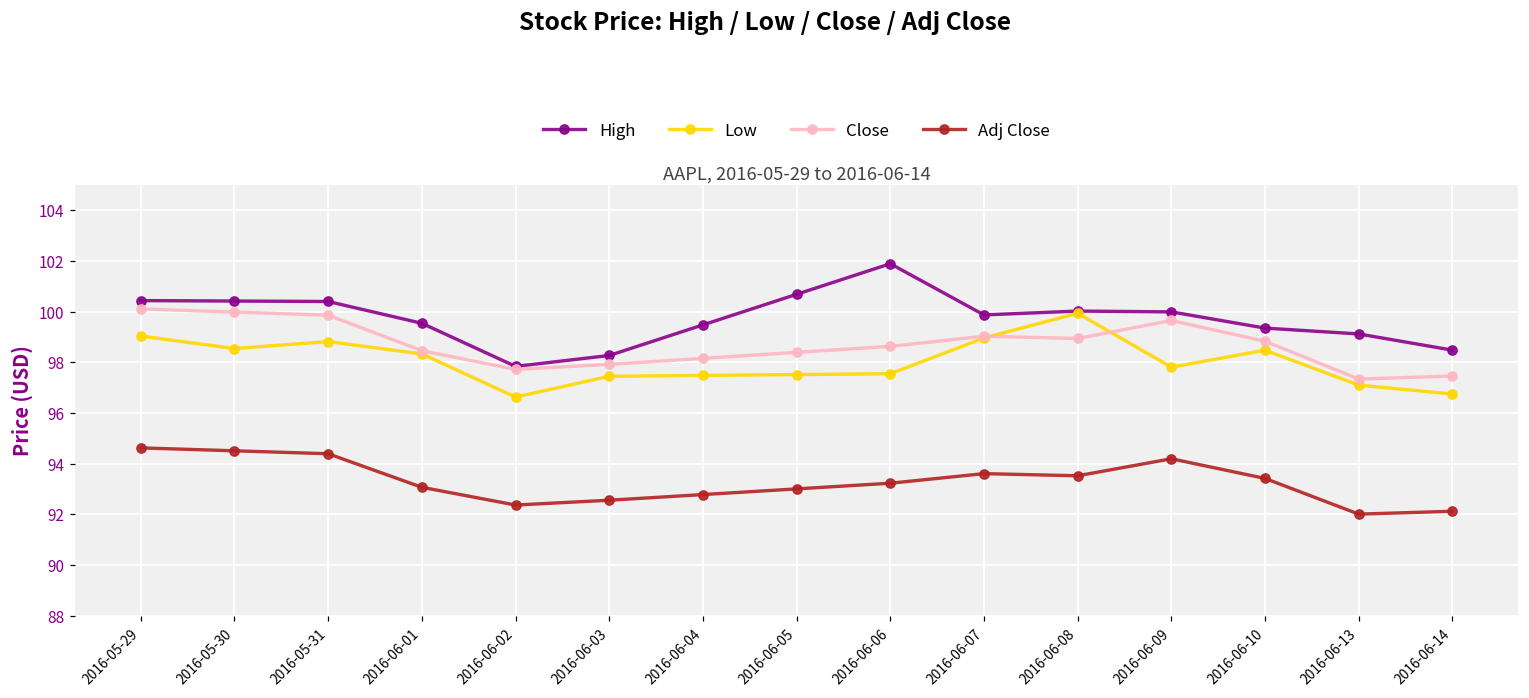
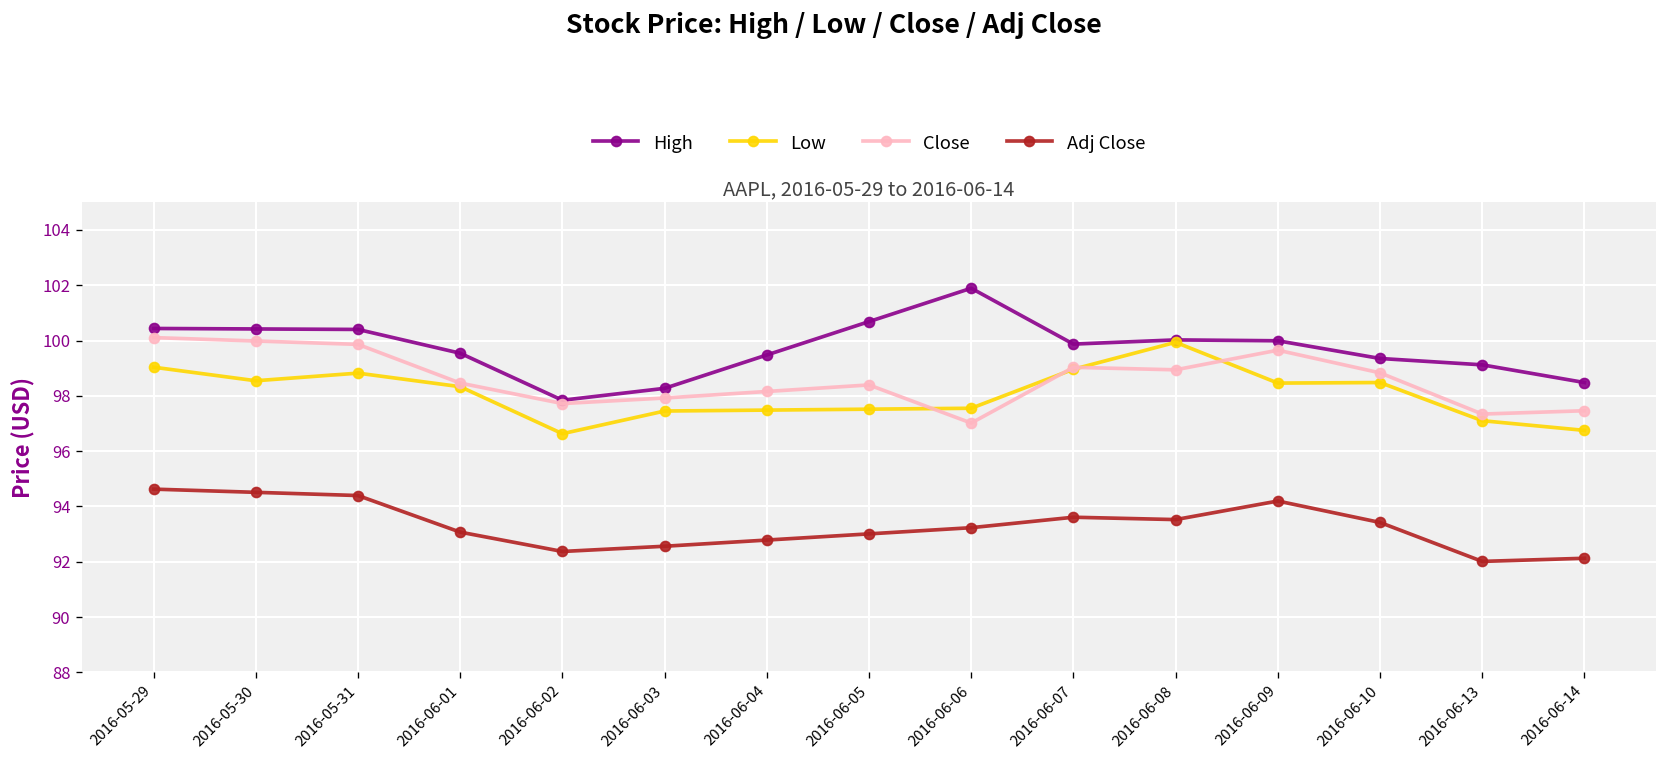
  {
    "High": {
      "2016-05-29": 100.4,
      "2016-05-30": 100.4,
      "2016-05-31": 100.4,
      "2016-06-01": 99.5,
      "2016-06-02": 97.8,
      "2016-06-03": 98.3,
      "2016-06-04": 99.5,
      "2016-06-05": 100.7,
      "2016-06-06": 101.9,
      "2016-06-07": 99.9,
      "2016-06-09": 100.0,
      "2016-06-10": 99.3,
      "2016-06-13": 99.1,
      "2016-06-14": 98.5
    },
    "Low": {
      "2016-05-29": 99.0,
      "2016-05-30": 98.5,
      "2016-05-31": 98.8,
      "2016-06-01": 98.3,
      "2016-06-02": 96.6,
      "2016-06-03": 97.4,
      "2016-06-04": 97.5,
      "2016-06-05": 97.5,
      "2016-06-06": 97.6,
-     "2016-06-09": 97.8,
+     "2016-06-09": 98.5,
      "2016-06-10": 98.5,
      "2016-06-13": 97.1,
      "2016-06-14": 96.8
    },
    "Close": {
      "2016-05-29": 100.1,
      "2016-05-30": 100.0,
      "2016-05-31": 99.9,
      "2016-06-01": 98.5,
      "2016-06-02": 97.7,
      "2016-06-03": 97.9,
      "2016-06-04": 98.2,
      "2016-06-05": 98.4,
-     "2016-06-06": 98.6,
+     "2016-06-06": 97.0,
      "2016-06-08": 98.9,
      "2016-06-09": 99.7,
      "2016-06-10": 98.8,
      "2016-06-13": 97.3,
      "2016-06-14": 97.5
    },
    "Adj Close": {
      "2016-05-29": 94.6,
      "2016-05-30": 94.5,
      "2016-05-31": 94.4,
      "2016-06-01": 93.1,
      "2016-06-02": 92.4,
      "2016-06-03": 92.6,
      "2016-06-04": 92.8,
      "2016-06-05": 93.0,
      "2016-06-06": 93.2,
      "2016-06-07": 93.6,
      "2016-06-08": 93.5,
      "2016-06-09": 94.2,
      "2016-06-10": 93.4,
      "2016-06-13": 92.0,
      "2016-06-14": 92.1
    }
  }
